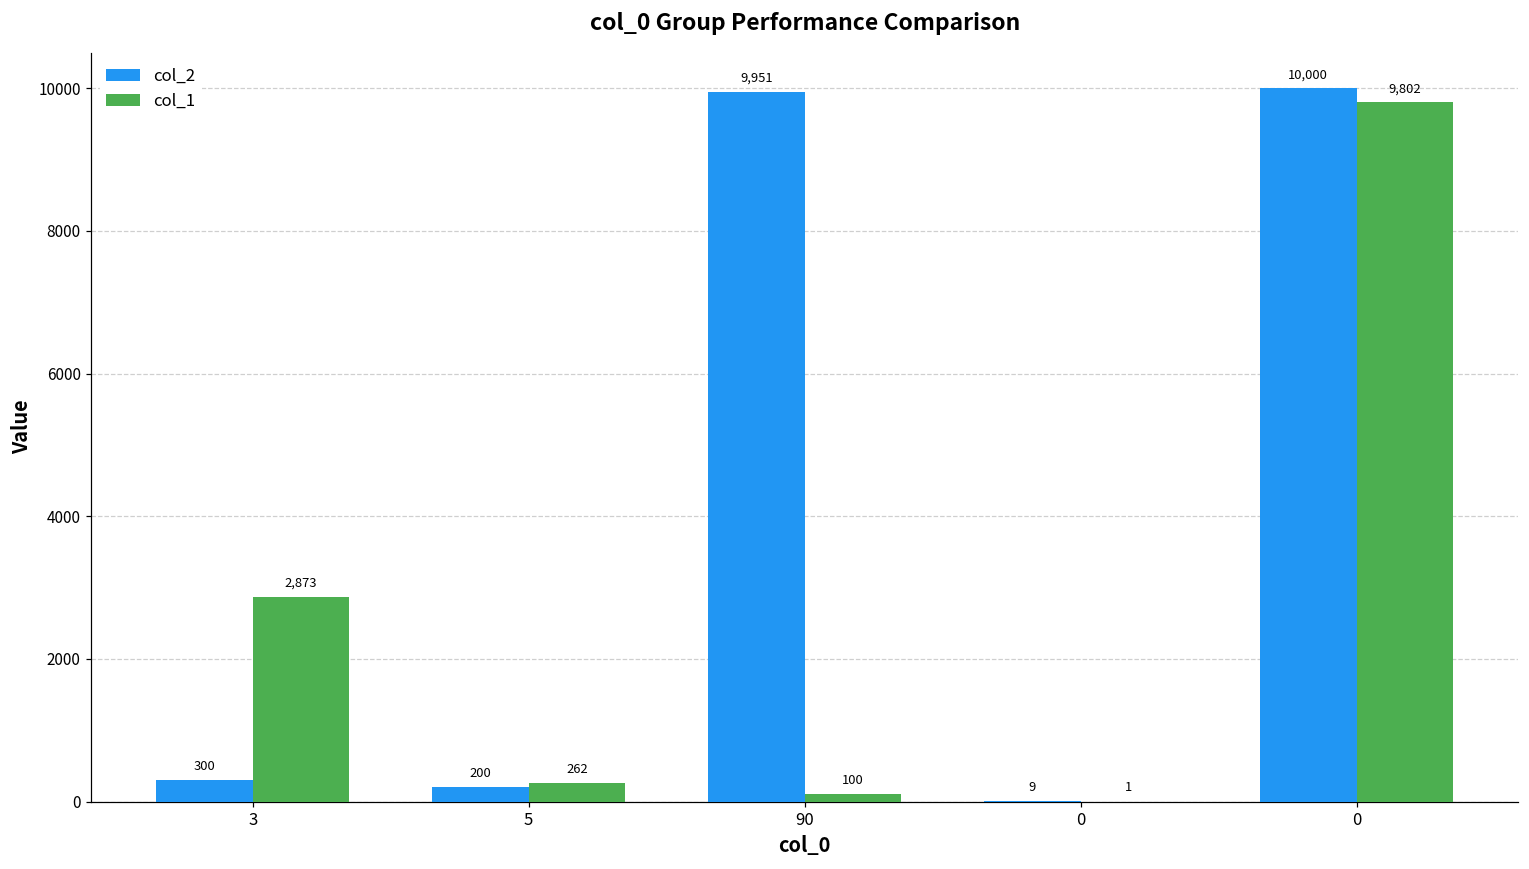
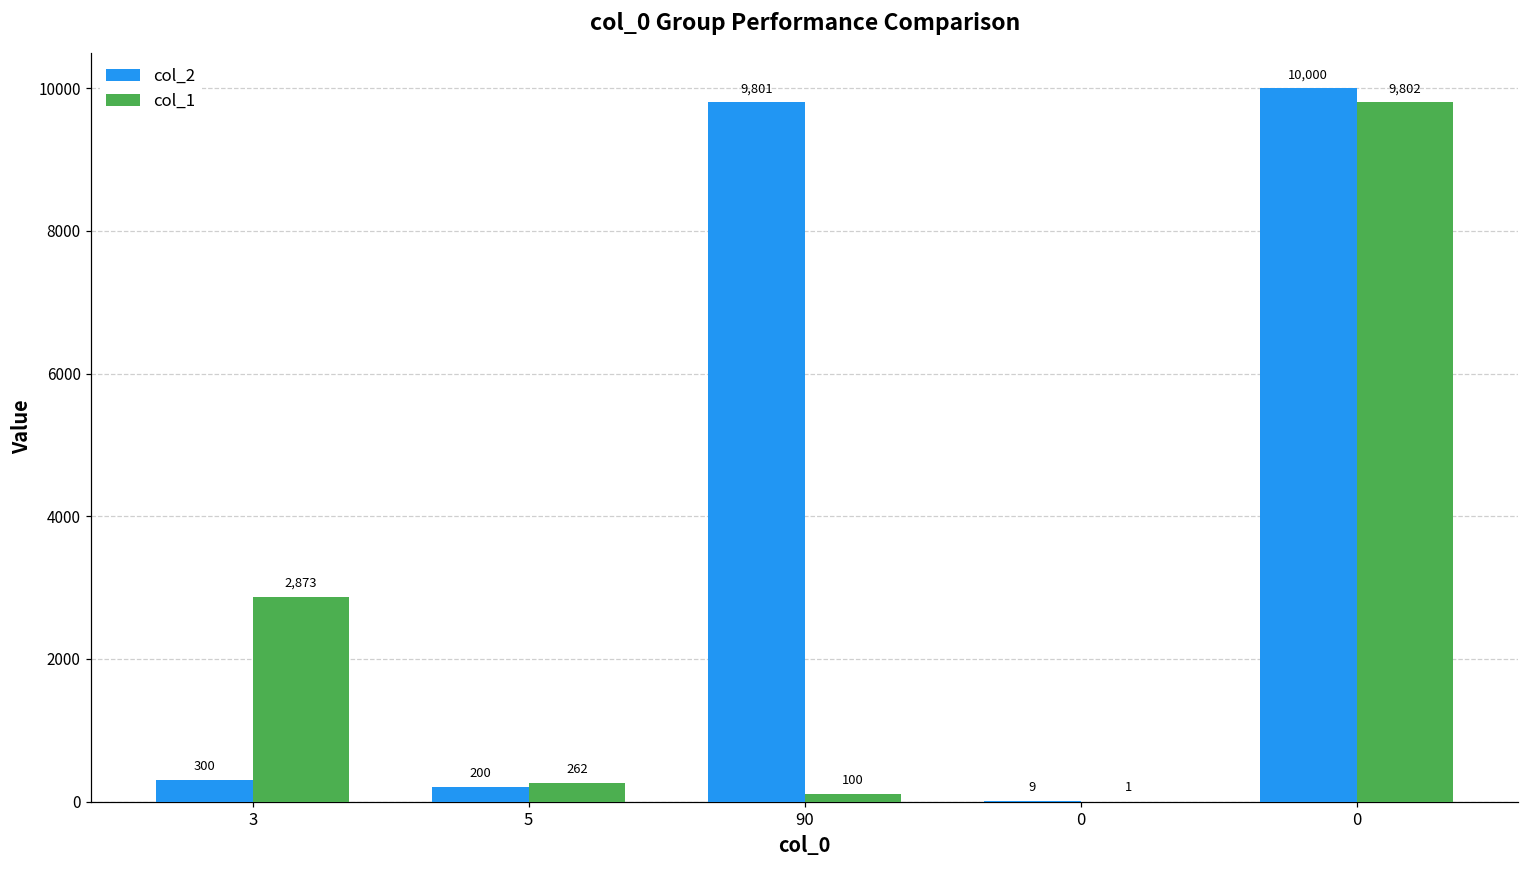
  {
    "col_2": {
      "3": "300",
      "5": "200",
-     "90": "9,951"
+     "90": "9,801"
    },
    "col_1": {
      "3": "2,873",
      "5": "262",
      "90": "100"
    }
  }
